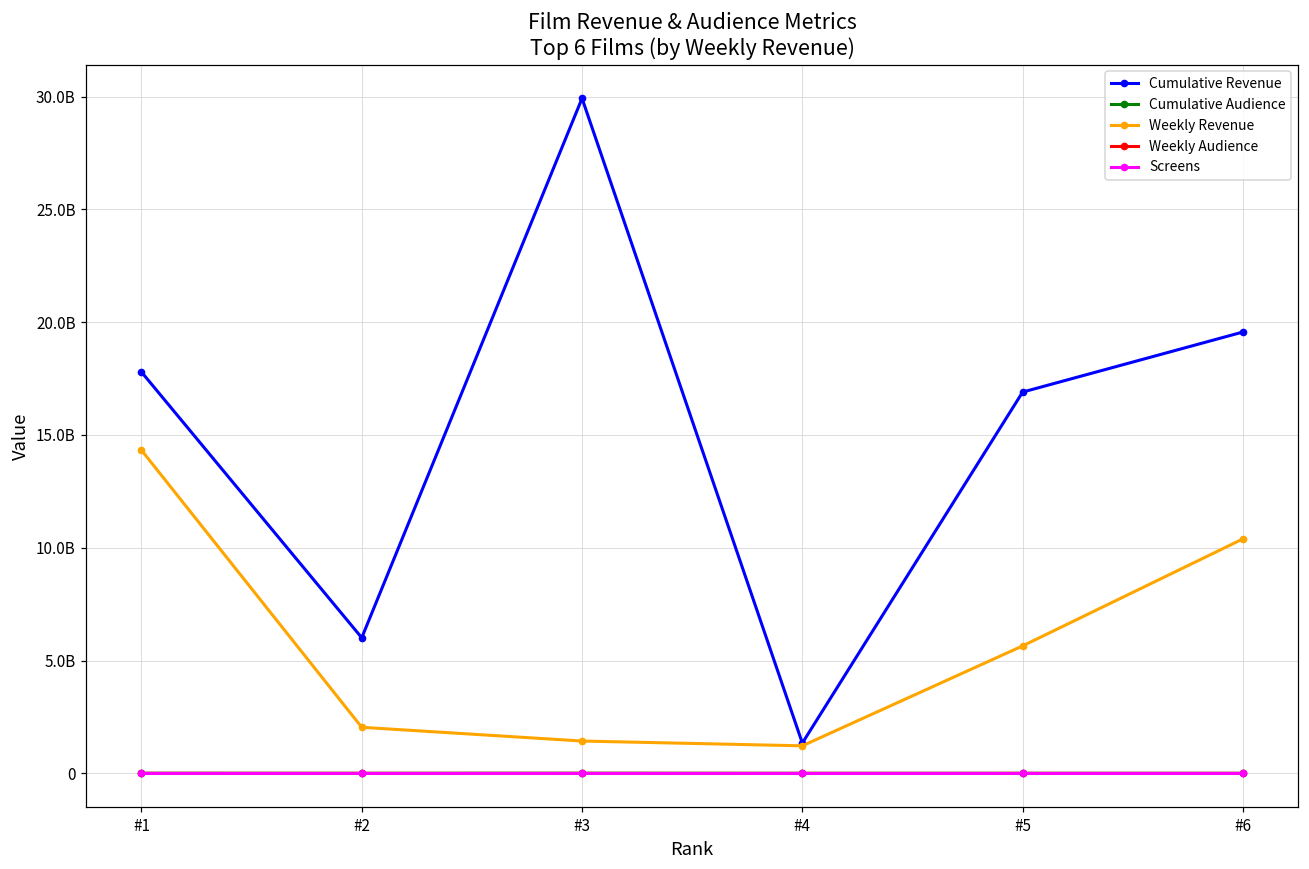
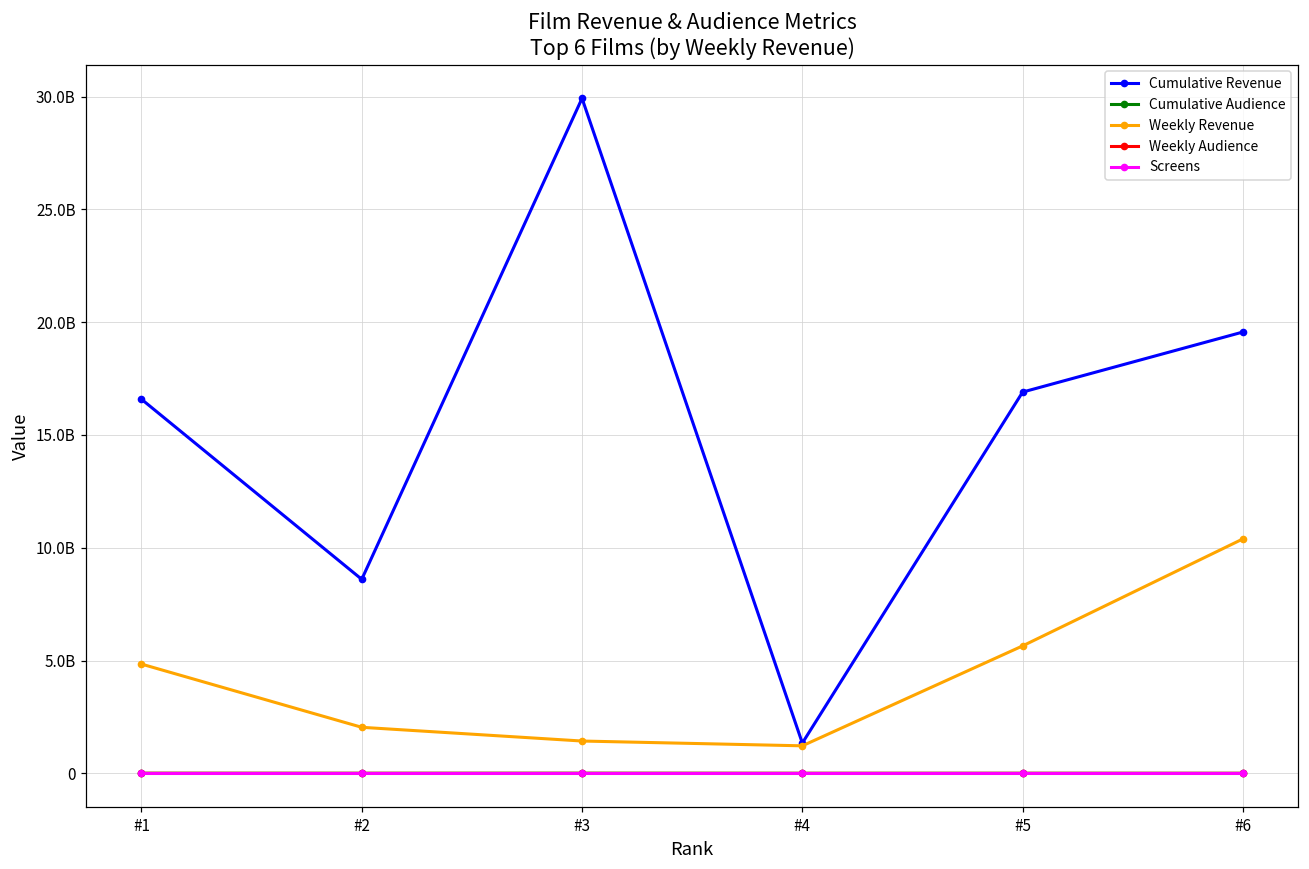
  {
    "Cumulative Revenue": {
-     "#1": 17800000000,
-     "#2": 6000000000,
+     "#1": 16600000000,
+     "#2": 8600000000,
      "#3": 29900000000,
      "#5": 16900000000,
      "#6": 19600000000
    },
    "Screens": {
      "#1": 0,
      "#2": 0,
      "#3": 0,
      "#4": 0,
      "#5": 0,
      "#6": 0
    },
    "Weekly Revenue": {
-     "#1": 14300000000,
+     "#1": 4800000000,
      "#2": 2000000000,
      "#3": 1400000000,
      "#5": 5700000000,
      "#6": 10400000000
    }
  }
